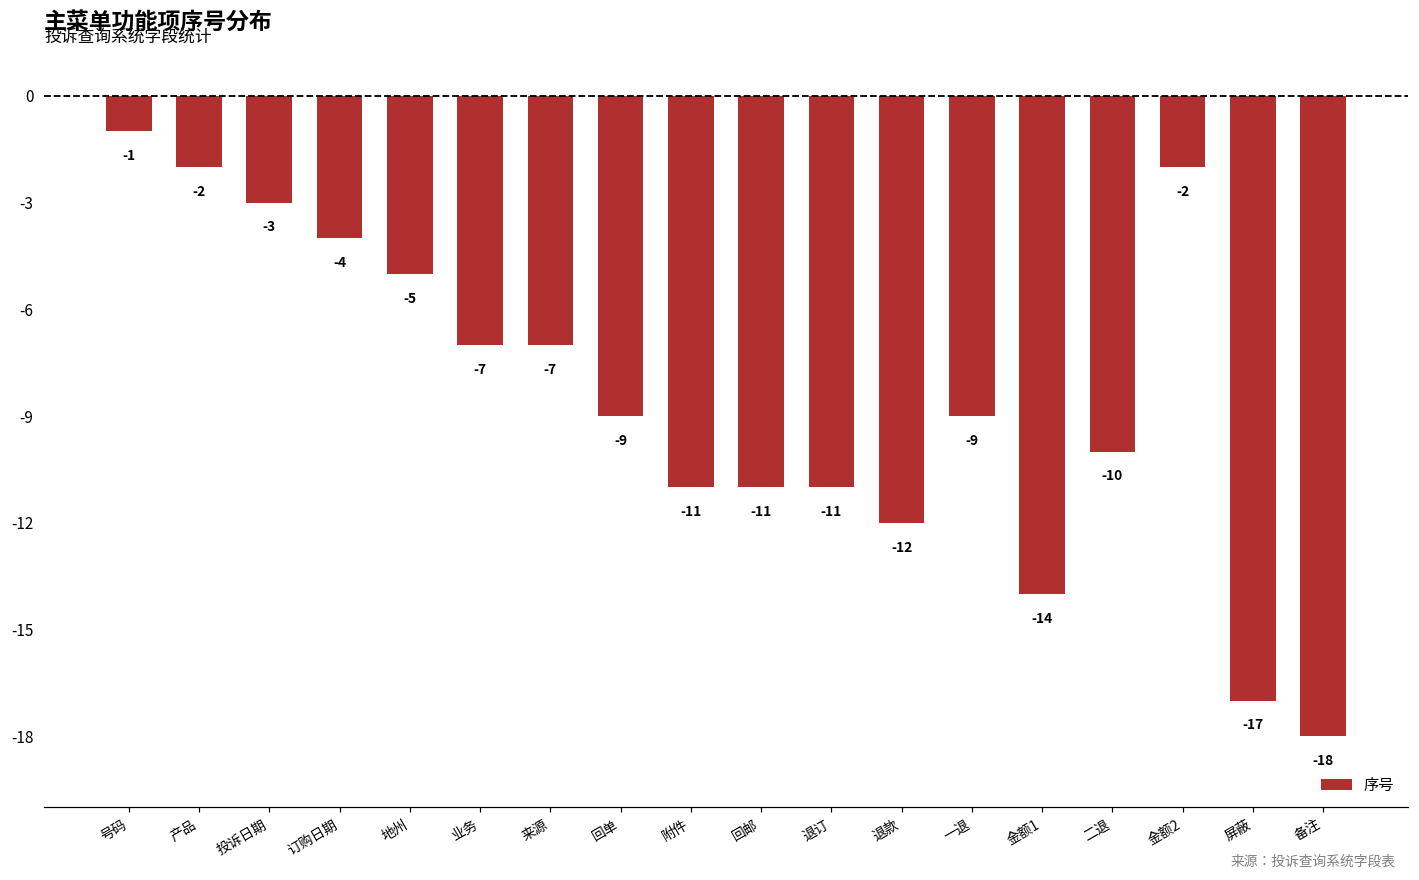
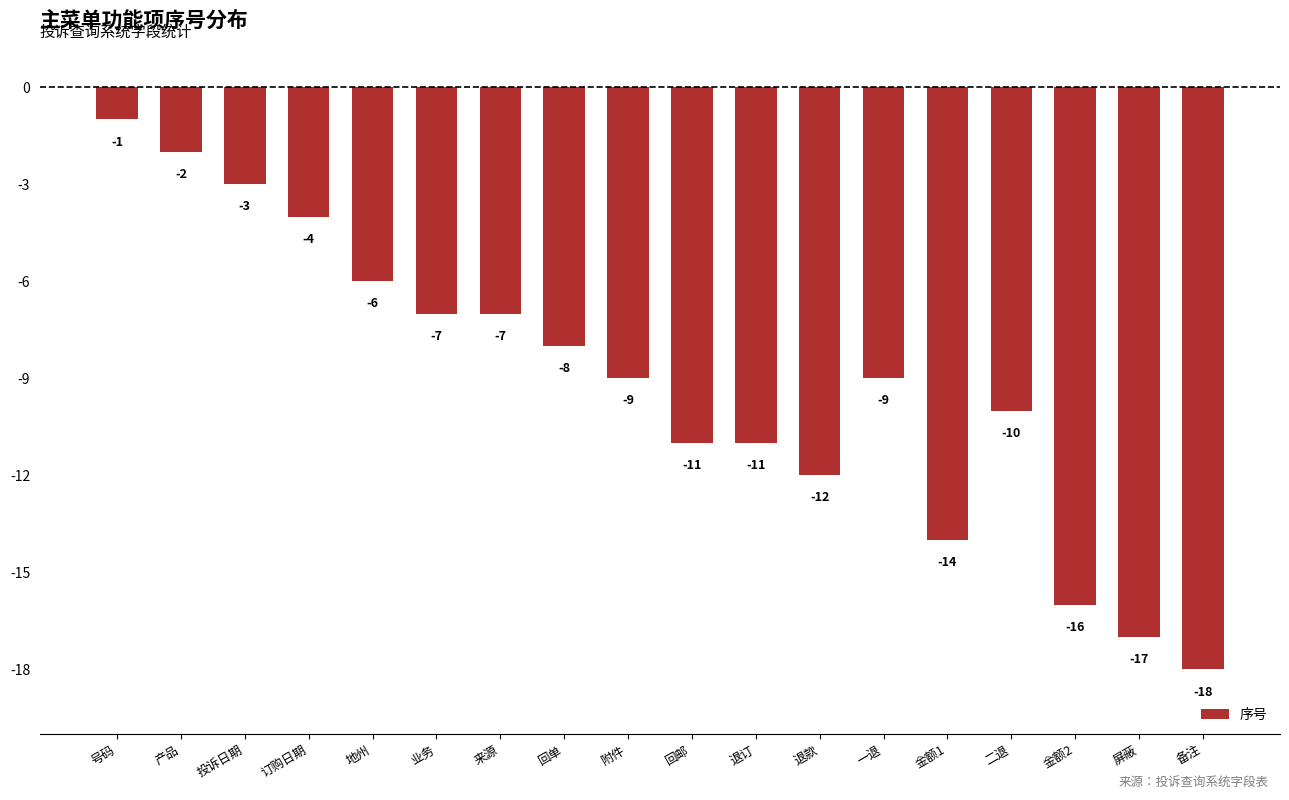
  {
    "号码": -1,
    "产品": -2,
    "投诉日期": -3,
    "订购日期": -4,
-   "地州": -5,
+   "地州": -6,
    "业务": -7,
    "来源": -7,
-   "回单": -9,
-   "附件": -11,
+   "回单": -8,
+   "附件": -9,
    "回邮": -11,
    "退订": -11,
    "退款": -12,
    "一退": -9,
    "金额1": -14,
    "二退": -10,
-   "金额2": -2,
+   "金额2": -16,
    "屏蔽": -17,
    "备注": -18
  }
